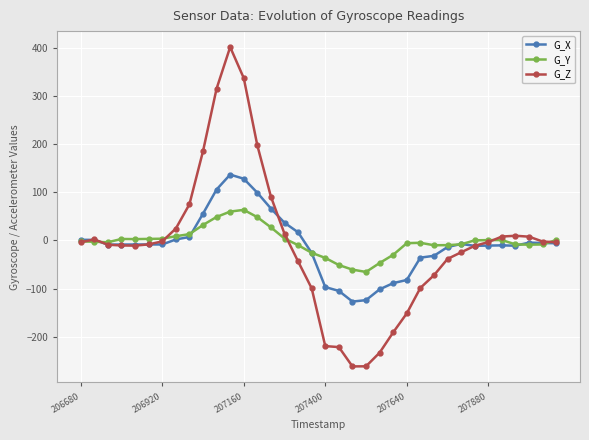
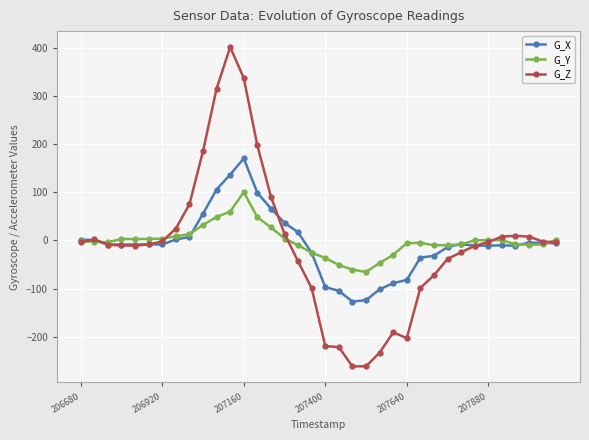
  {
    "G_X": {
      "206920": -10,
-     "207160": 130,
+     "207160": 170,
      "207400": -100,
      "207640": -80,
      "207880": -10
    },
    "G_Y": {
      "206920": 0,
-     "207160": 60,
+     "207160": 100,
      "207400": -40,
      "207640": -10
    },
    "G_Z": {
      "206920": 0,
      "207160": 340,
      "207400": -220,
-     "207640": -150
+     "207640": -200
    }
  }
